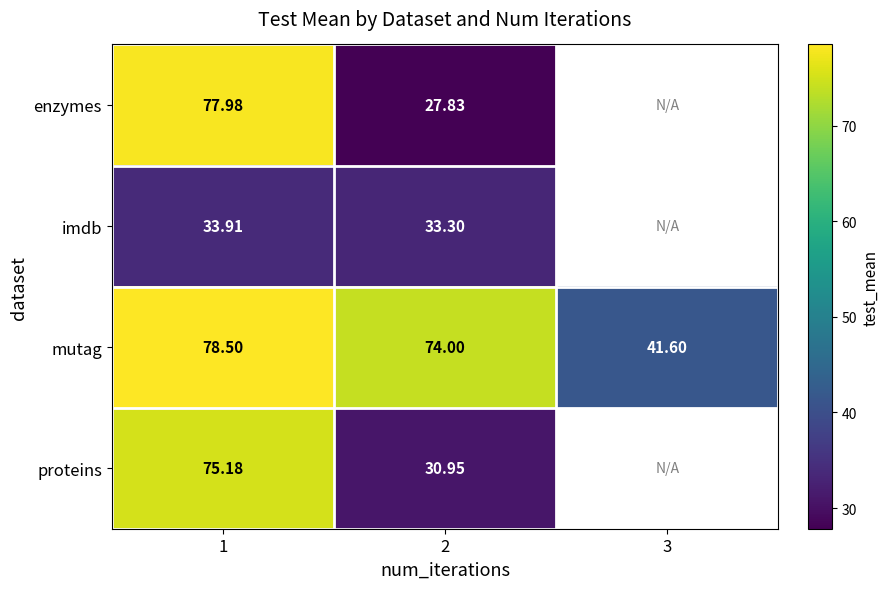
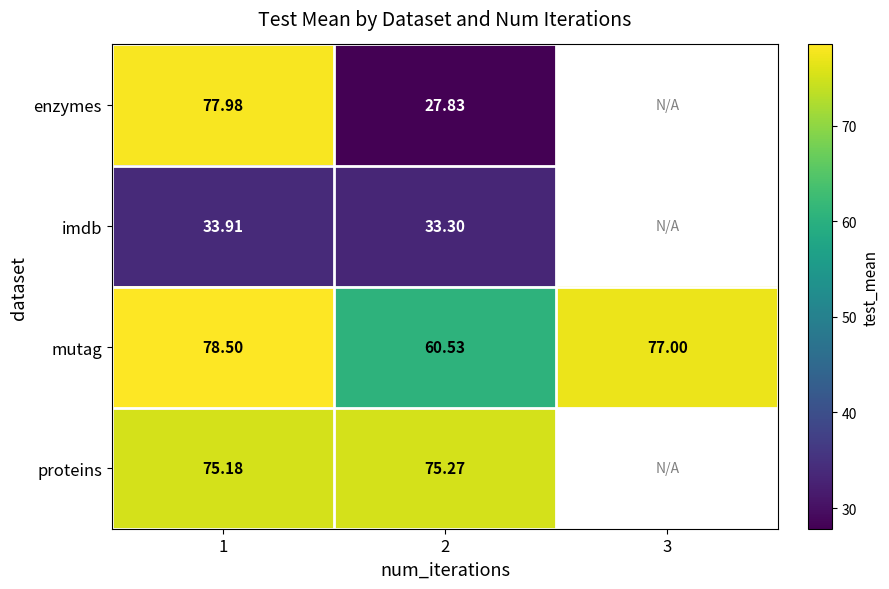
  {
    "enzymes": {
      "1": 77.98,
      "2": 27.83
    },
    "imdb": {
      "1": 33.91,
      "2": 33.30
    },
    "mutag": {
      "1": 78.50,
-     "2": 74.00,
-     "3": 41.60
+     "2": 60.53,
+     "3": 77.00
    },
    "proteins": {
      "1": 75.18,
-     "2": 30.95
+     "2": 75.27
    }
  }
